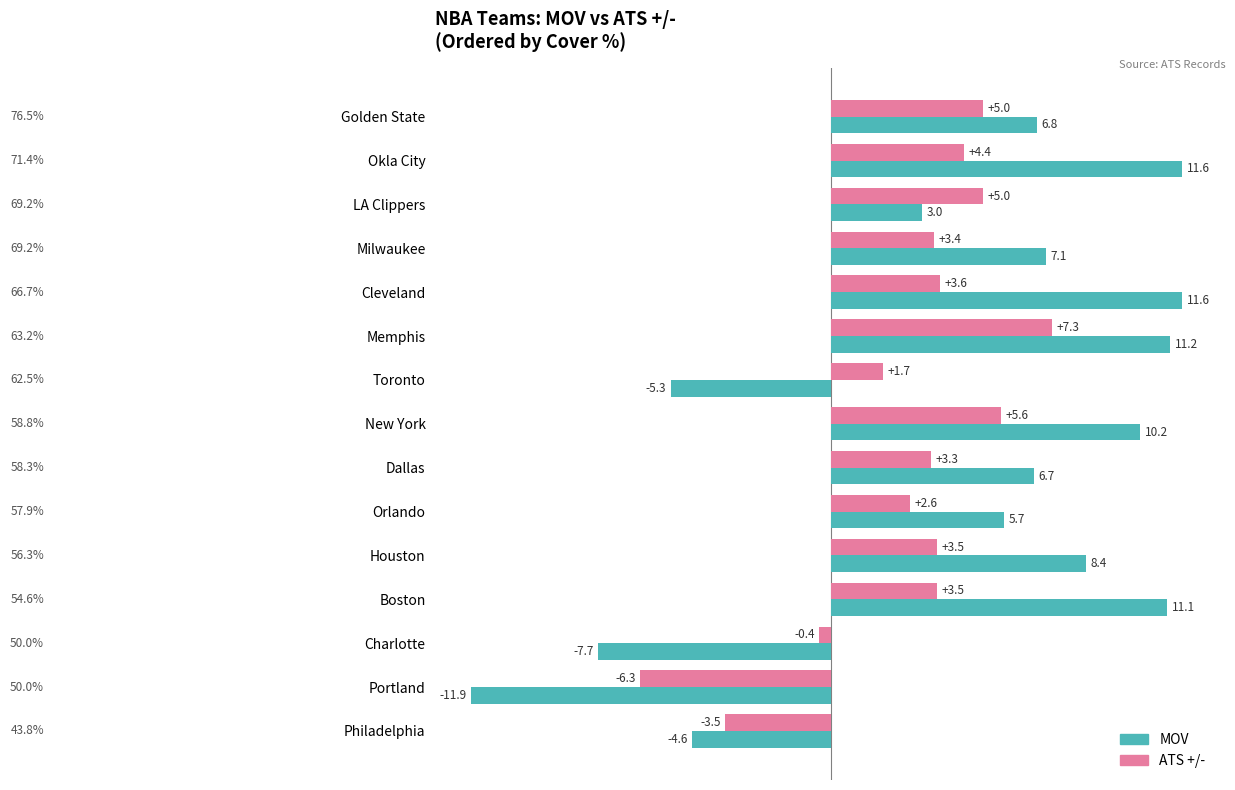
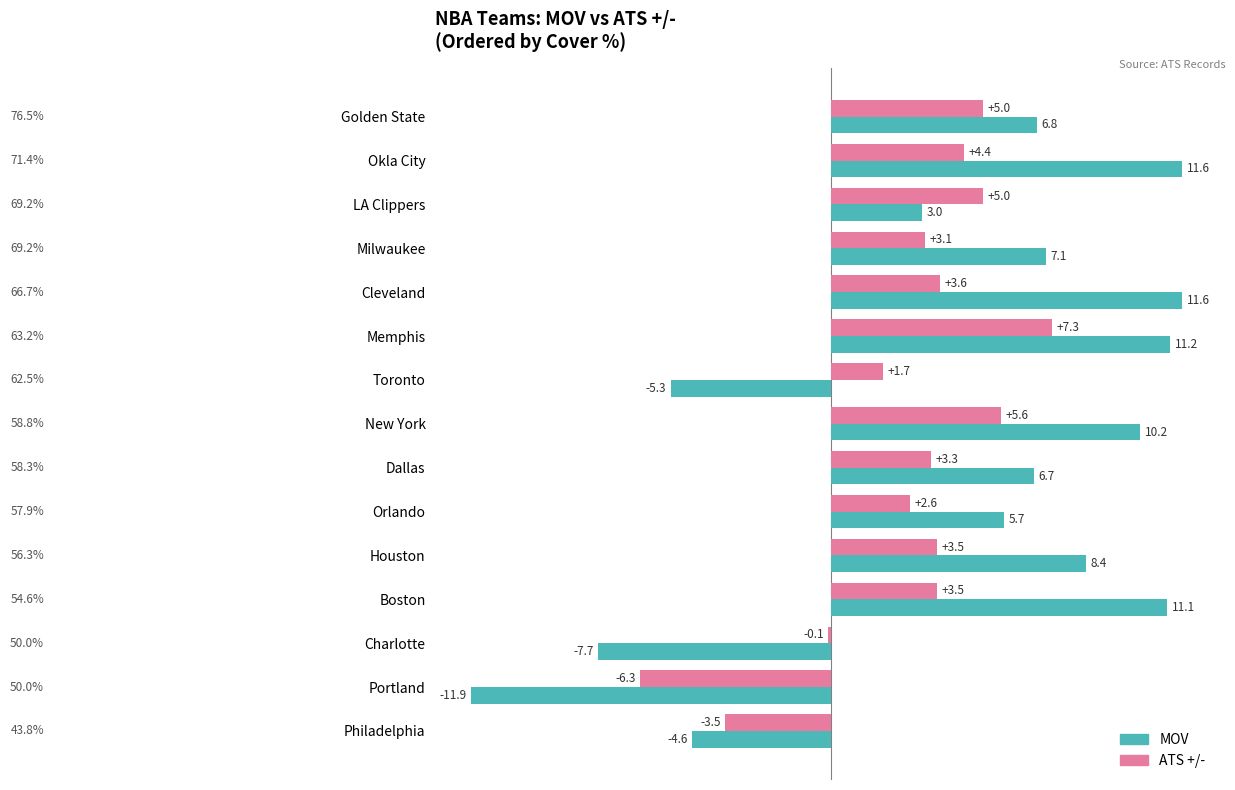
  {
    "MOV": {
      "Golden State": "6.8",
      "Okla City": "11.6",
      "LA Clippers": "3.0",
      "Milwaukee": "7.1",
      "Cleveland": "11.6",
      "Memphis": "11.2",
      "Toronto": "-5.3",
      "New York": "10.2",
      "Dallas": "6.7",
      "Orlando": "5.7",
      "Houston": "8.4",
      "Boston": "11.1",
      "Charlotte": "-7.7",
      "Portland": "-11.9",
      "Philadelphia": "-4.6"
    },
    "ATS +/-": {
      "Golden State": "+5.0",
      "Okla City": "+4.4",
      "LA Clippers": "+5.0",
-     "Milwaukee": "+3.4",
+     "Milwaukee": "+3.1",
      "Cleveland": "+3.6",
      "Memphis": "+7.3",
      "Toronto": "+1.7",
      "New York": "+5.6",
      "Dallas": "+3.3",
      "Orlando": "+2.6",
      "Houston": "+3.5",
      "Boston": "+3.5",
-     "Charlotte": "-0.4",
+     "Charlotte": "-0.1",
      "Portland": "-6.3",
      "Philadelphia": "-3.5"
    }
  }
